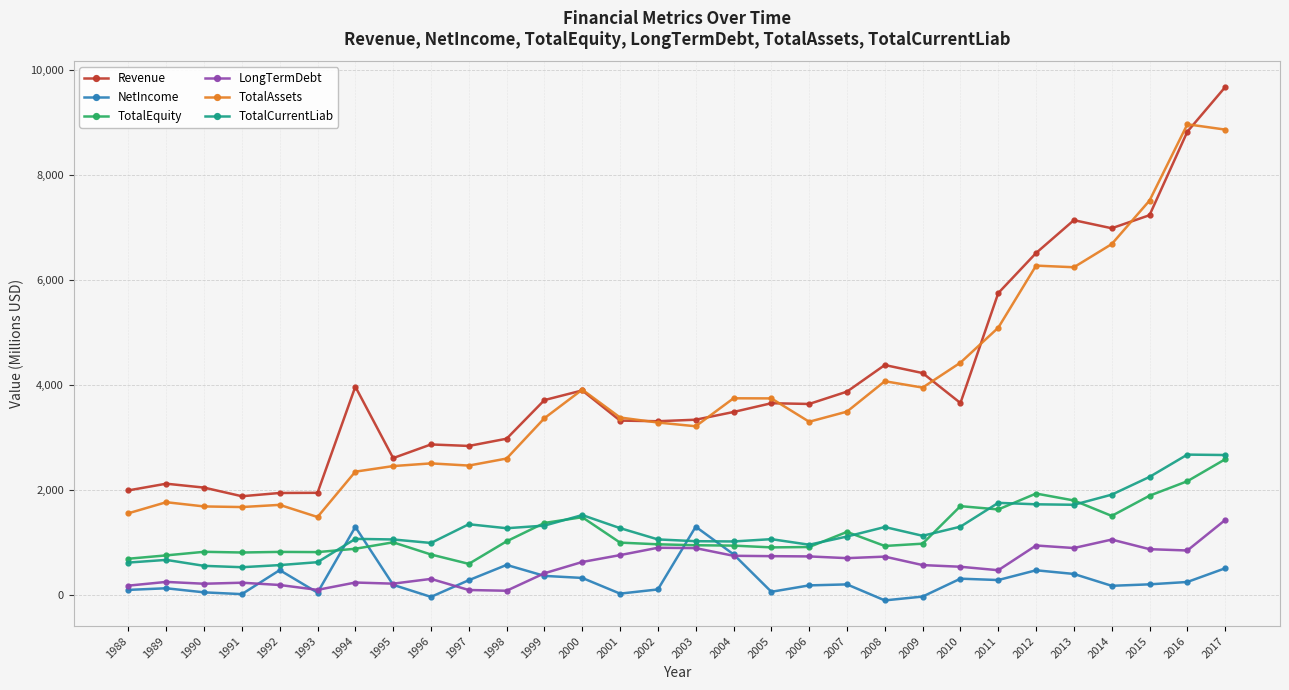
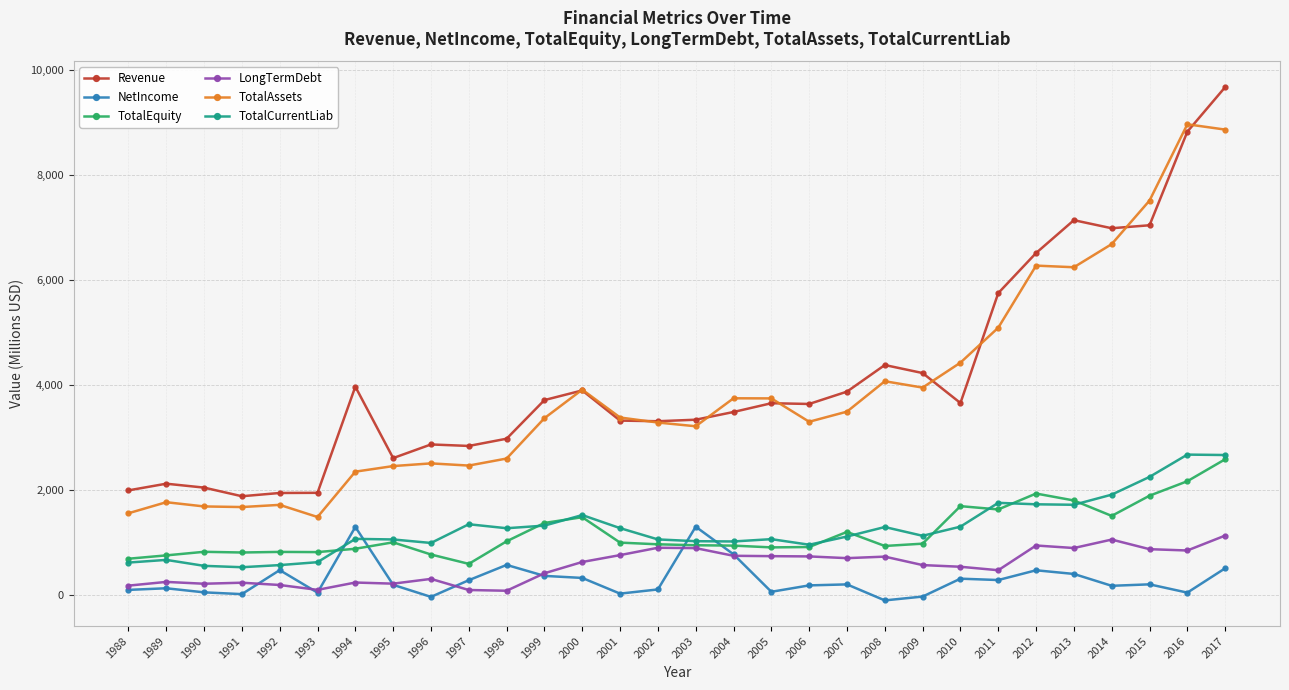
  {
    "Revenue": {
      "1988": "2,000",
      "1989": "2,100",
      "1990": "2,000",
      "1991": "1,900",
      "1992": "1,900",
      "1993": "1,900",
      "1994": "4,000",
      "1995": "2,600",
      "1996": "2,900",
      "1997": "2,800",
      "1998": "3,000",
      "1999": "3,700",
      "2001": "3,300",
      "2003": "3,300",
      "2004": "3,500",
      "2005": "3,600",
      "2006": "3,600",
      "2007": "3,900",
      "2008": "4,400",
      "2009": "4,200",
      "2010": "3,700",
      "2011": "5,700",
      "2012": "6,500",
      "2013": "7,100",
      "2014": "7,000",
-     "2015": "7,200",
+     "2015": "7,000",
      "2016": "8,800",
      "2017": "9,700"
    },
    "NetIncome": {
      "1988": "100",
      "1989": "100",
      "1990": "0",
      "1991": "0",
      "1992": "500",
      "1993": "0",
      "1994": "1,300",
      "1996": "0",
      "1997": "300",
      "1998": "600",
      "1999": "400",
      "2000": "300",
      "2001": "0",
      "2002": "100",
      "2003": "1,300",
      "2005": "100",
      "2006": "200",
      "2007": "200",
      "2008": "-100",
      "2009": "0",
      "2010": "300",
      "2011": "300",
      "2012": "500",
      "2013": "400",
      "2014": "200",
      "2015": "200",
-     "2016": "200",
+     "2016": "0",
      "2017": "500"
    },
    "LongTermDebt": {
      "1988": "200",
      "1989": "200",
      "1990": "200",
      "1991": "200",
      "1992": "200",
      "1993": "100",
      "1994": "200",
      "1996": "300",
      "1997": "100",
      "1998": "100",
      "1999": "400",
      "2000": "600",
      "2001": "800",
      "2002": "900",
      "2003": "900",
      "2005": "700",
      "2006": "700",
      "2007": "700",
      "2008": "700",
      "2009": "600",
      "2010": "500",
      "2011": "500",
      "2012": "900",
      "2013": "900",
      "2014": "1,100",
      "2015": "900",
      "2016": "800",
-     "2017": "1,400"
+     "2017": "1,100"
    },
    "TotalAssets": {
      "1988": "1,600",
      "1989": "1,800",
      "1990": "1,700",
      "1991": "1,700",
      "1992": "1,700",
      "1993": "1,500",
      "1994": "2,300",
      "1995": "2,500",
      "1996": "2,500",
      "1997": "2,500",
      "1998": "2,600",
      "1999": "3,400",
      "2001": "3,400",
      "2003": "3,200",
      "2004": "3,700",
      "2005": "3,700",
      "2006": "3,300",
      "2007": "3,500",
      "2008": "4,100",
      "2009": "3,900",
      "2010": "4,400",
      "2011": "5,100",
      "2012": "6,300",
      "2013": "6,200",
      "2014": "6,700",
      "2015": "7,500",
      "2016": "9,000",
      "2017": "8,900"
    }
  }
